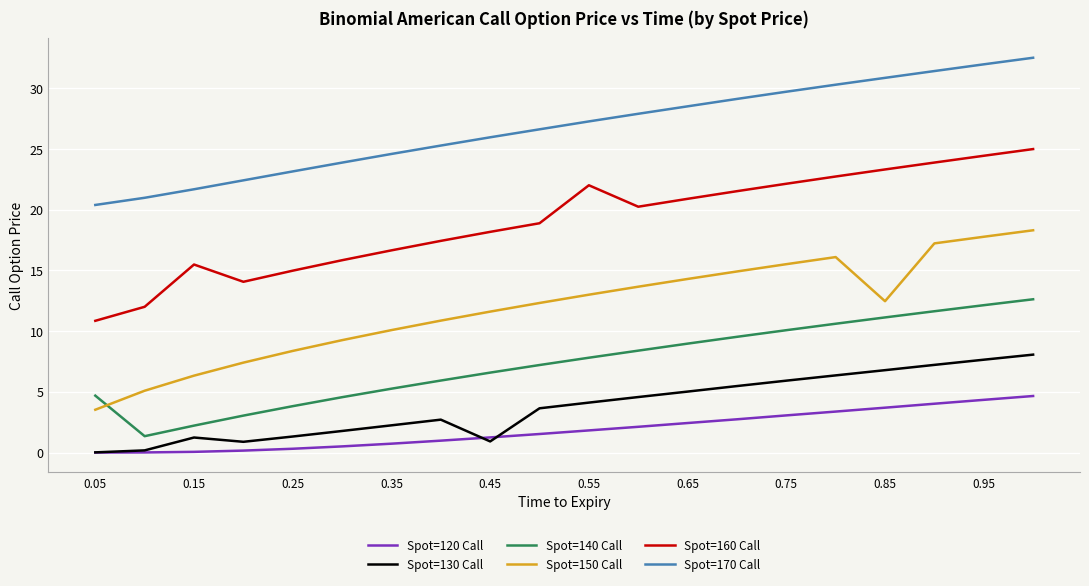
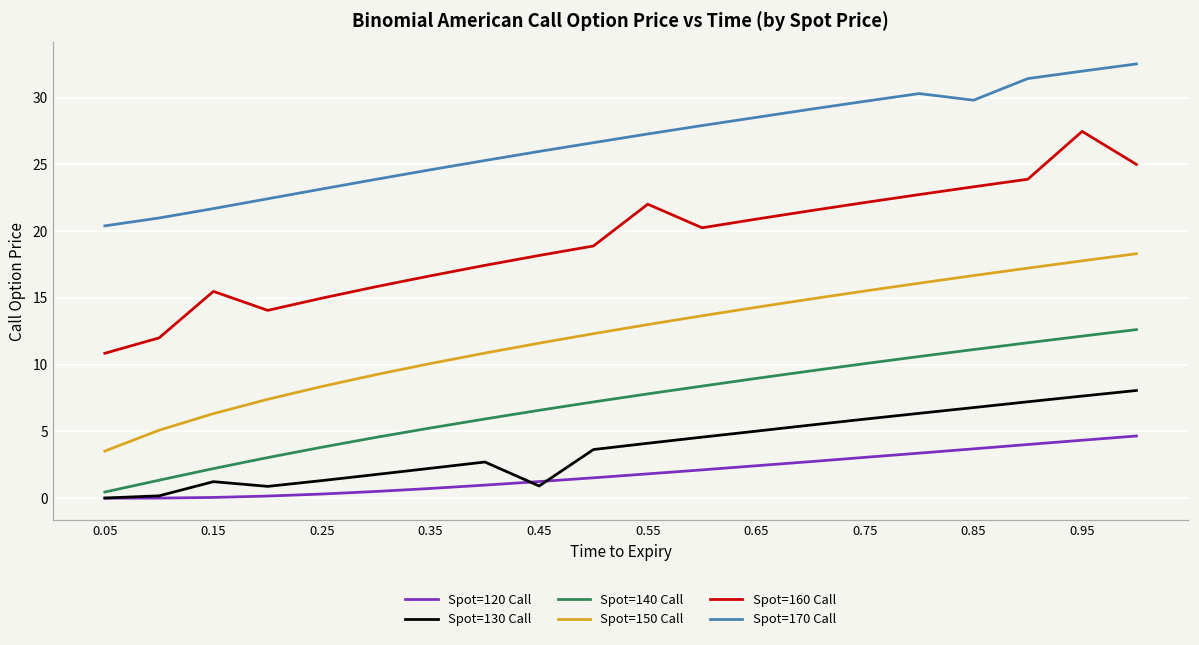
  {
    "Spot=120 Call": {
      "0.15": 0.1,
      "0.25": 0.3,
      "0.35": 0.7,
      "0.45": 1.2,
      "0.55": 1.8,
      "0.65": 2.4,
      "0.75": 3.1,
      "0.85": 3.7,
      "0.95": 4.3
    },
    "Spot=130 Call": {
      "0.15": 1.2,
      "0.25": 1.3,
      "0.35": 2.2,
      "0.45": 0.9,
      "0.55": 4.1,
      "0.65": 5.0,
      "0.75": 5.9,
      "0.85": 6.8,
      "0.95": 7.6
    },
    "Spot=140 Call": {
-     "0.05": 4.7,
+     "0.05": 0.5,
      "0.15": 2.2,
      "0.25": 3.8,
      "0.35": 5.3,
      "0.45": 6.6,
      "0.55": 7.8,
      "0.65": 9.0,
      "0.75": 10.1,
      "0.85": 11.1,
      "0.95": 12.1
    },
    "Spot=150 Call": {
      "0.05": 3.5,
      "0.15": 6.3,
      "0.25": 8.4,
      "0.35": 10.1,
      "0.45": 11.6,
      "0.55": 13.0,
      "0.65": 14.3,
      "0.75": 15.5,
-     "0.85": 12.5,
+     "0.85": 16.7,
      "0.95": 17.8
    },
    "Spot=160 Call": {
      "0.05": 10.9,
      "0.15": 15.5,
      "0.25": 15.0,
      "0.35": 16.7,
      "0.45": 18.2,
      "0.55": 22.0,
      "0.65": 20.9,
      "0.75": 22.1,
      "0.85": 23.3,
-     "0.95": 24.5
+     "0.95": 27.5
    },
    "Spot=170 Call": {
      "0.05": 20.4,
      "0.15": 21.7,
      "0.25": 23.2,
      "0.35": 24.6,
      "0.45": 26.0,
      "0.55": 27.3,
      "0.65": 28.5,
      "0.75": 29.7,
-     "0.85": 30.9,
+     "0.85": 29.8,
      "0.95": 32.0
    }
  }
